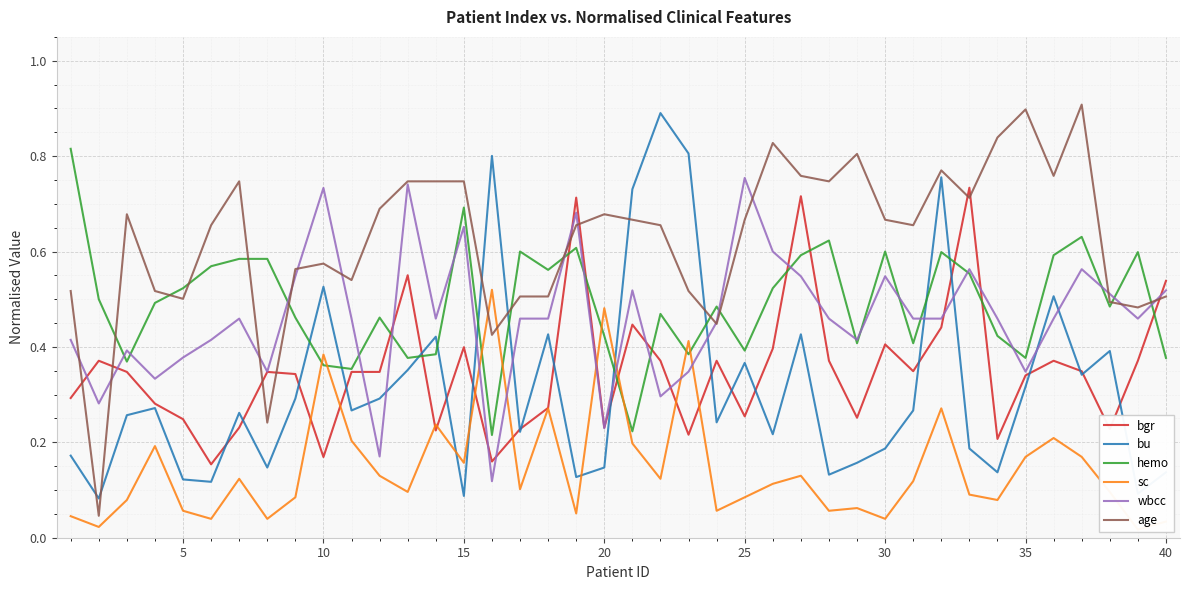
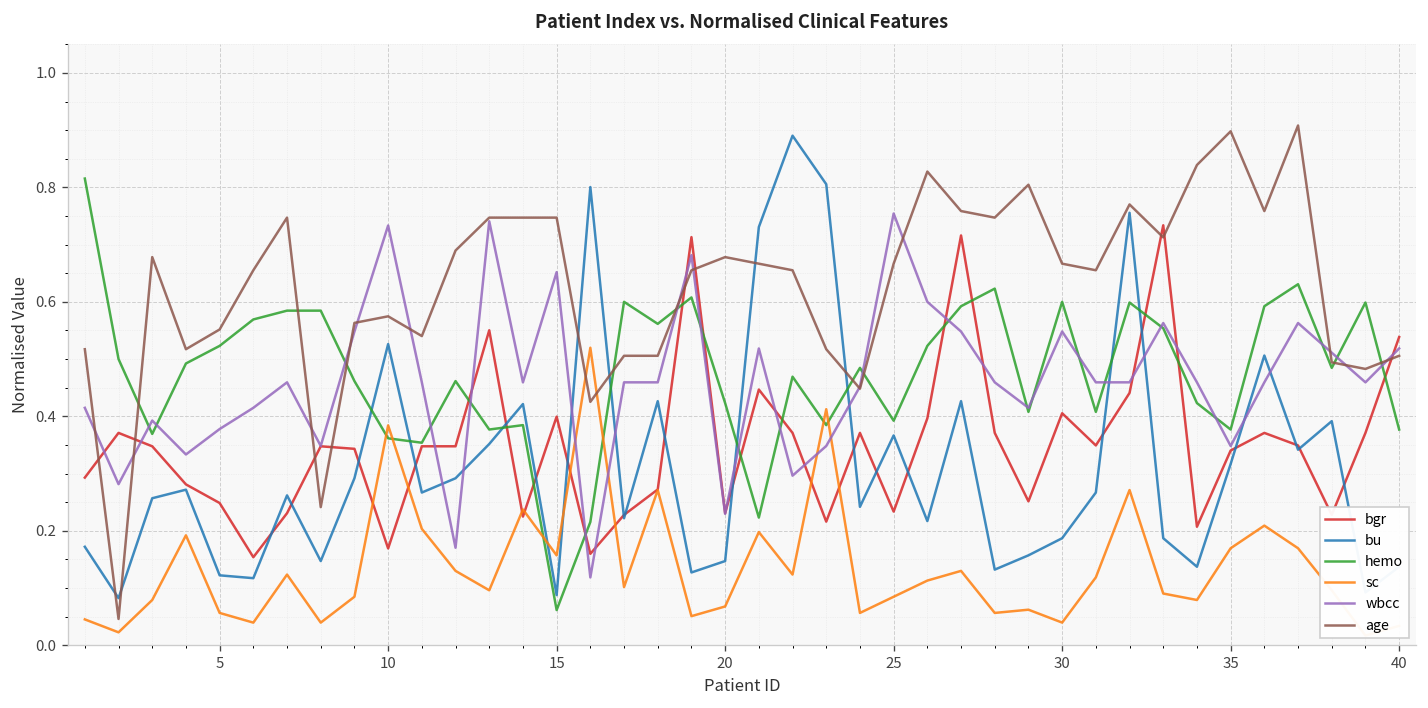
  {
    "bgr": {
      "5": 0.25,
      "10": 0.17,
      "15": 0.40,
-     "25": 0.25,
+     "25": 0.23,
      "30": 0.41,
      "35": 0.34,
      "40": 0.54
    },
    "bu": {
      "5": 0.12,
      "10": 0.53,
      "15": 0.09,
      "20": 0.15,
      "25": 0.37,
      "30": 0.19,
      "35": 0.32
    },
    "hemo": {
      "5": 0.52,
      "10": 0.36,
-     "15": 0.69,
+     "15": 0.06,
      "20": 0.42,
      "25": 0.39,
      "30": 0.60,
      "35": 0.38,
      "40": 0.38
    },
    "sc": {
      "5": 0.06,
      "10": 0.38,
      "15": 0.16,
-     "20": 0.48,
+     "20": 0.07,
      "25": 0.08,
      "30": 0.04,
      "35": 0.17
    },
    "wbcc": {
      "5": 0.38,
      "10": 0.73,
      "15": 0.65,
      "25": 0.75,
      "30": 0.55,
      "35": 0.35,
      "40": 0.52
    },
    "age": {
-     "5": 0.50,
+     "5": 0.55,
      "10": 0.57,
      "15": 0.75,
      "20": 0.68,
      "25": 0.67,
      "30": 0.67,
      "35": 0.90,
      "40": 0.51
    }
  }
